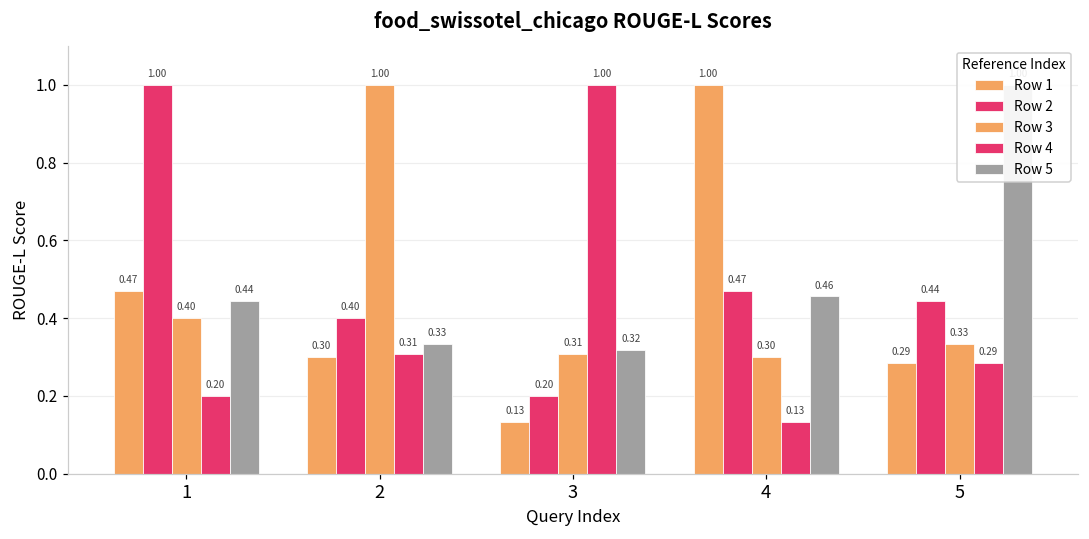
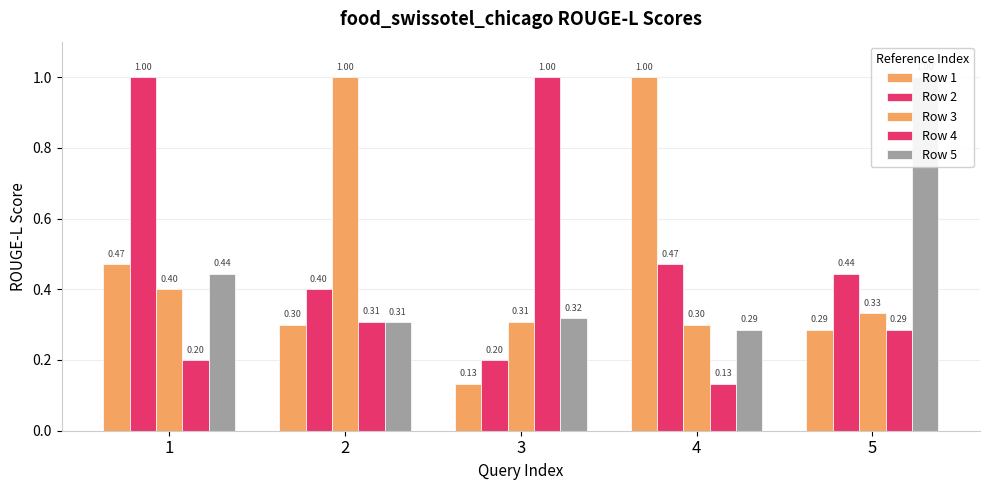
  {
    "Row 5": {
      "1": 0.44,
-     "2": 0.33,
+     "2": 0.31,
      "3": 0.32,
-     "4": 0.46
+     "4": 0.29
    }
  }
